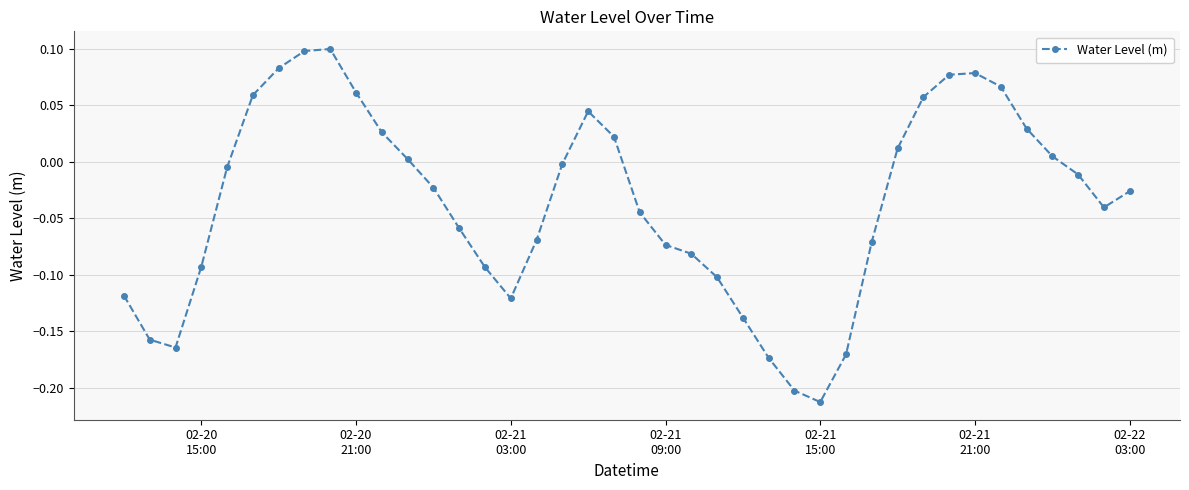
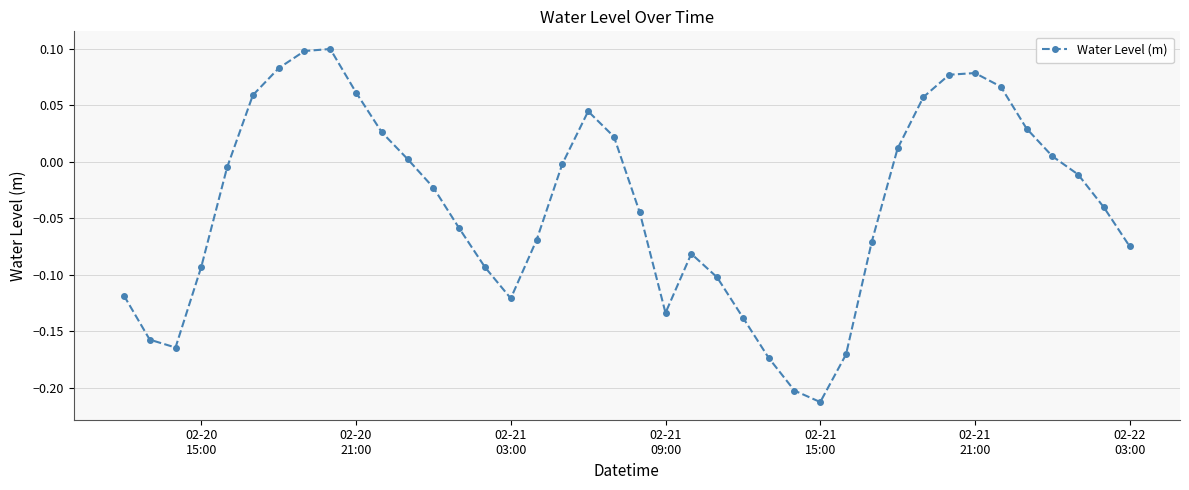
  {
    "02-20 15:00": -0.093,
    "02-20 21:00": 0.061,
    "02-21 03:00": -0.121,
-   "02-21 09:00": -0.074,
+   "02-21 09:00": -0.134,
    "02-21 15:00": -0.213,
    "02-21 21:00": 0.079,
-   "02-22 03:00": -0.026
+   "02-22 03:00": -0.075
  }
